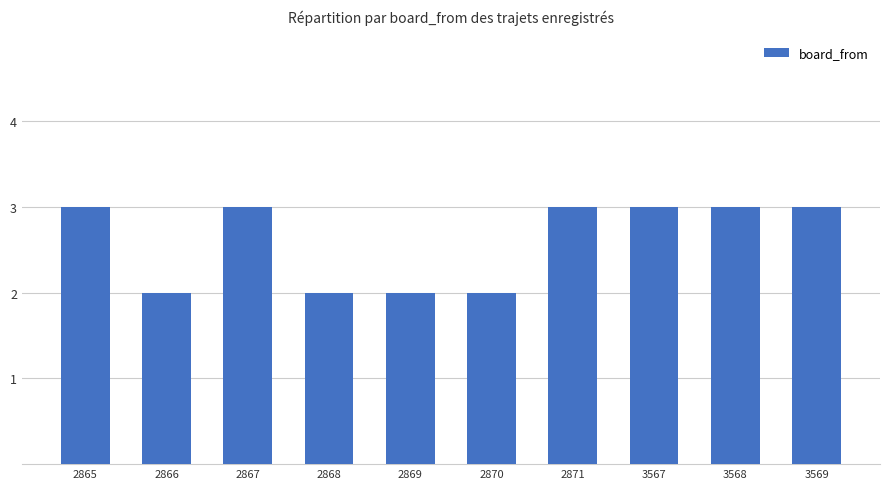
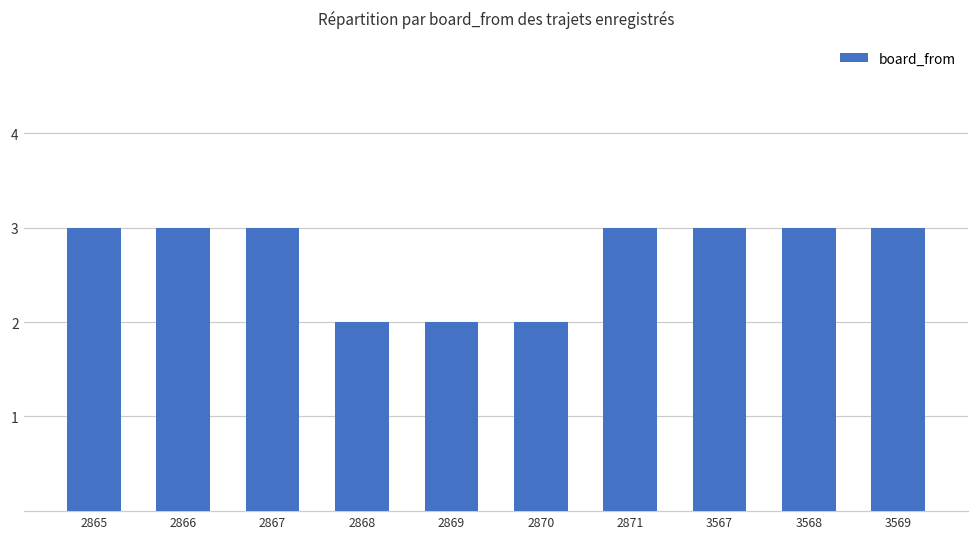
  {
    "2865": 3,
-   "2866": 2,
+   "2866": 3,
    "2867": 3,
    "2868": 2,
    "2869": 2,
    "2870": 2,
    "2871": 3,
    "3567": 3,
    "3568": 3,
    "3569": 3
  }
